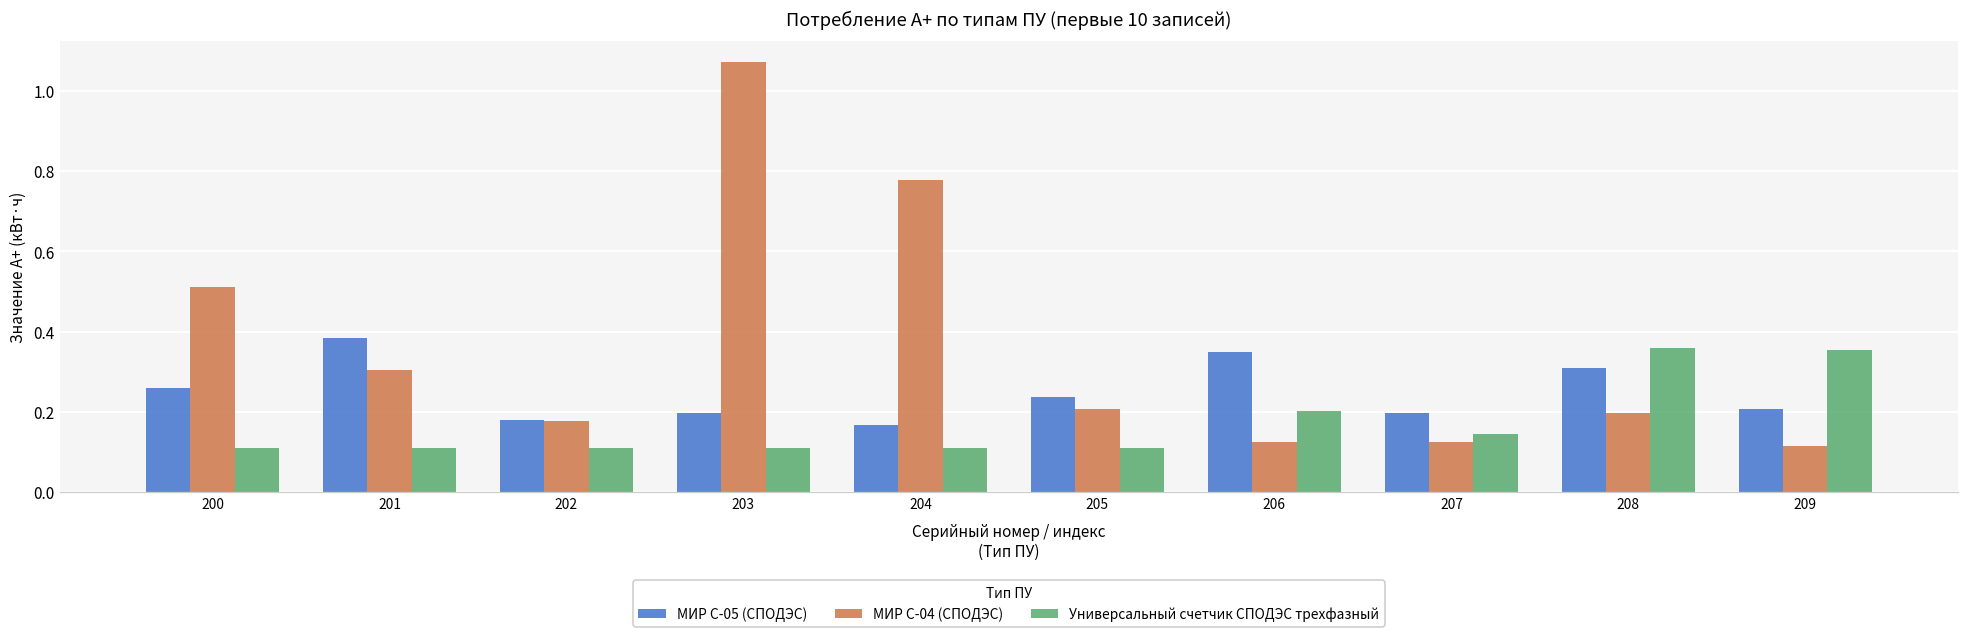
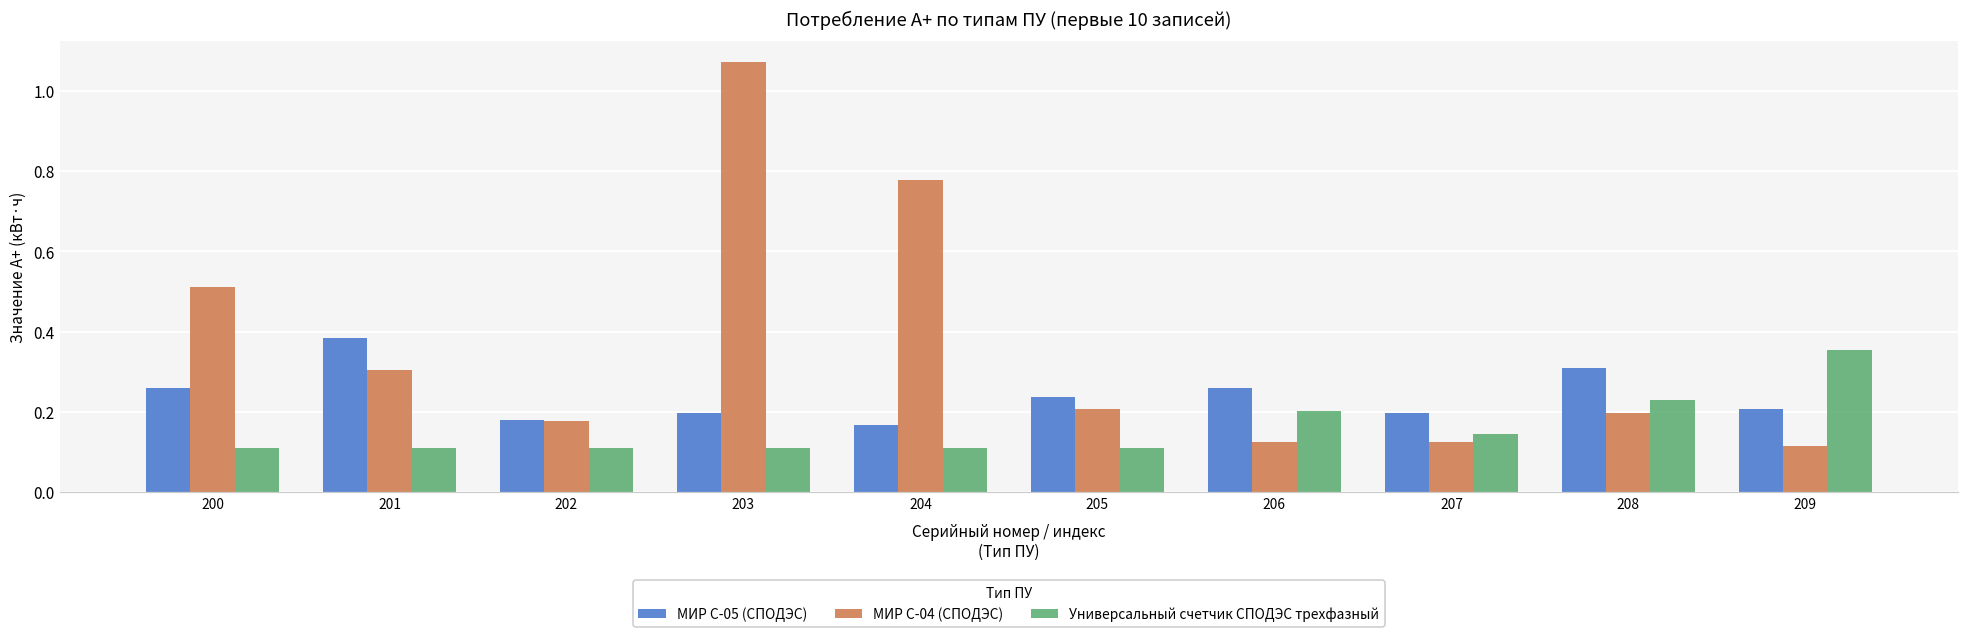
  {
    "МИР С-05 (СПОДЭС)": {
      "200": 0.26,
      "201": 0.38,
      "202": 0.18,
      "203": 0.20,
      "204": 0.17,
      "205": 0.24,
-     "206": 0.35,
+     "206": 0.26,
      "207": 0.20,
      "208": 0.31,
      "209": 0.21
    },
    "МИР С-04 (СПОДЭС)": {
      "200": 0.51,
      "201": 0.30,
      "202": 0.18,
      "203": 1.07,
      "204": 0.78,
      "205": 0.21,
      "206": 0.12,
      "207": 0.12,
      "208": 0.20,
      "209": 0.12
    },
    "Универсальный счетчик СПОДЭС трехфазный": {
      "200": 0.11,
      "201": 0.11,
      "202": 0.11,
      "203": 0.11,
      "204": 0.11,
      "205": 0.11,
      "206": 0.20,
      "207": 0.14,
-     "208": 0.36,
+     "208": 0.23,
      "209": 0.36
    }
  }
